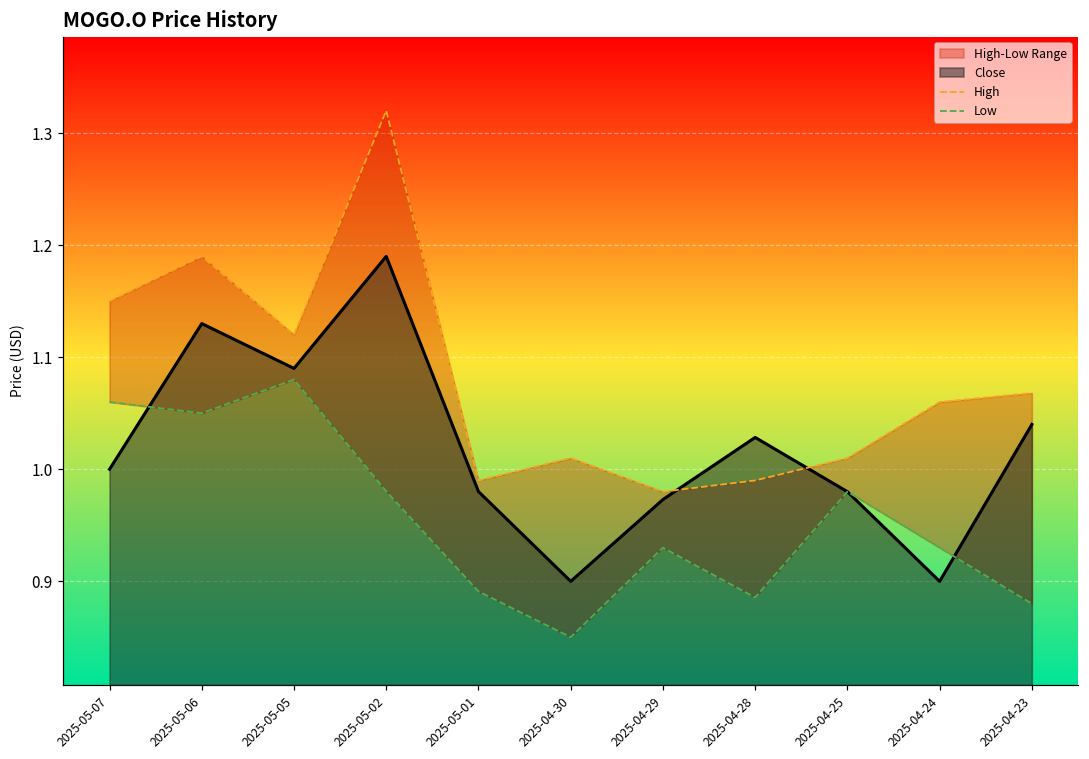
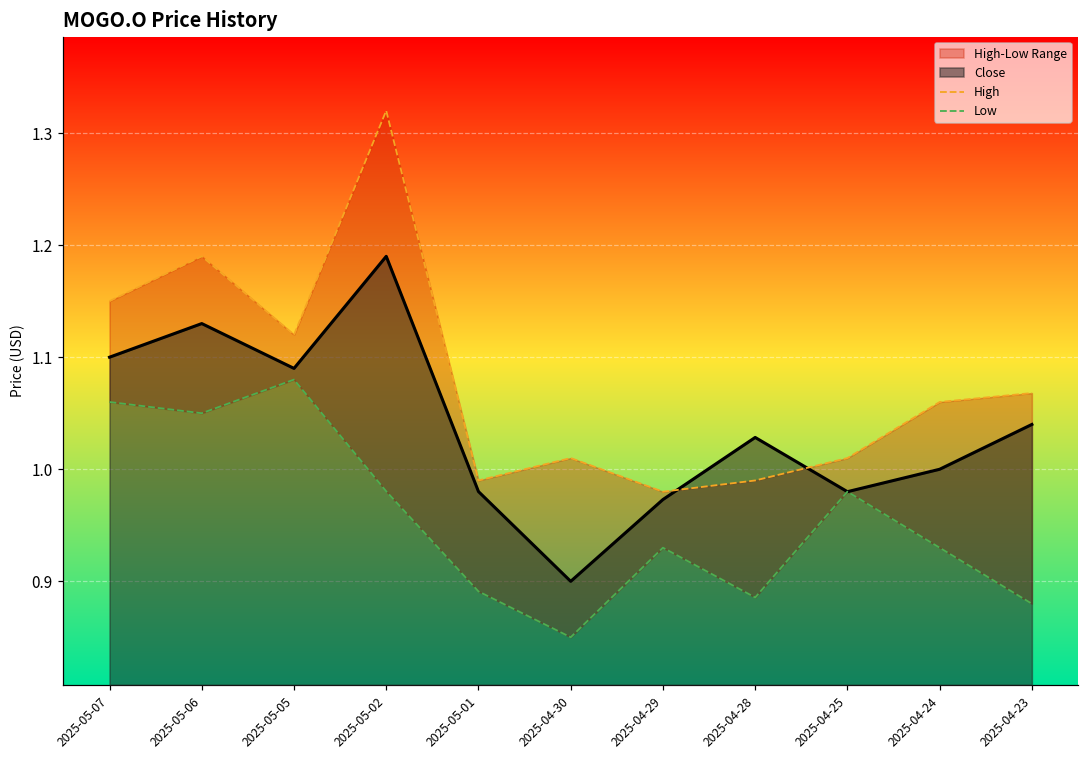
  {
    "Close": {
-     "2025-05-07": 1.0,
+     "2025-05-07": 1.1,
      "2025-05-06": 1.130,
      "2025-05-05": 1.090,
      "2025-05-02": 1.190,
      "2025-05-01": 0.980,
      "2025-04-30": 0.9,
      "2025-04-29": 0.973,
      "2025-04-28": 1.028,
-     "2025-04-24": 0.9,
+     "2025-04-24": 1.0,
      "2025-04-23": 1.040
    },
    "High-Low Range": {
      "2025-05-07": 1.150,
      "2025-05-06": 1.190,
      "2025-05-05": 1.120,
      "2025-05-02": 1.320,
      "2025-05-01": 0.990,
      "2025-04-30": 1.010,
      "2025-04-29": 0.980,
      "2025-04-28": 0.990,
      "2025-04-25": 1.010,
      "2025-04-24": 1.060,
      "2025-04-23": 1.068
    },
    "Low": {
      "2025-05-07": 1.060,
      "2025-05-06": 1.050,
      "2025-05-05": 1.080,
      "2025-05-02": 0.980,
      "2025-05-01": 0.891,
      "2025-04-30": 0.850,
      "2025-04-29": 0.930,
      "2025-04-28": 0.886,
      "2025-04-24": 0.930,
      "2025-04-23": 0.880
    }
  }
